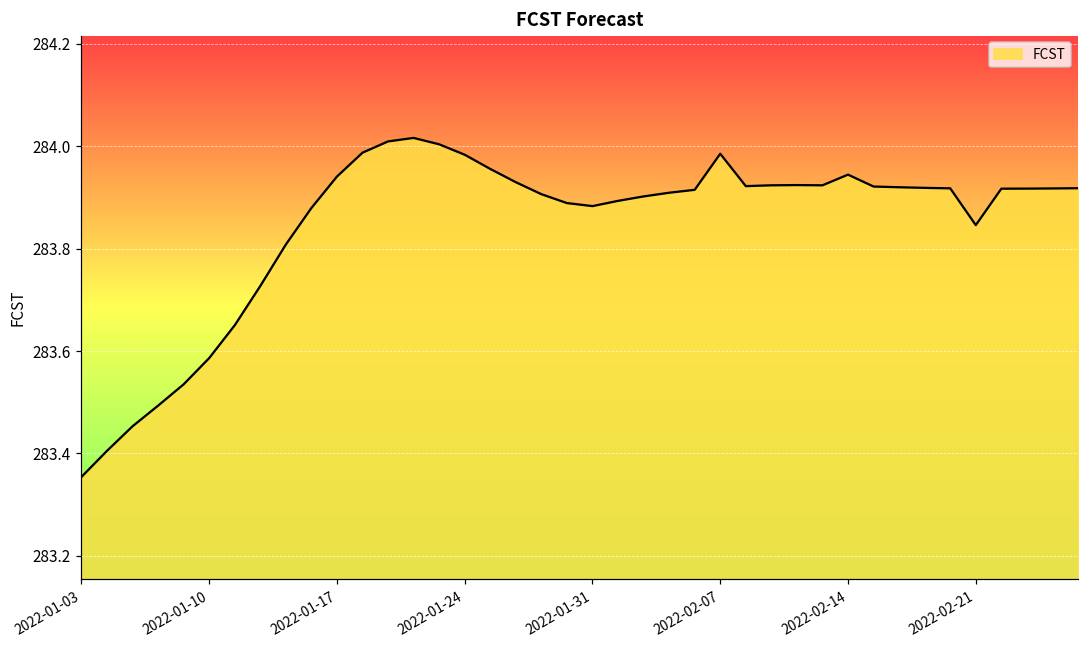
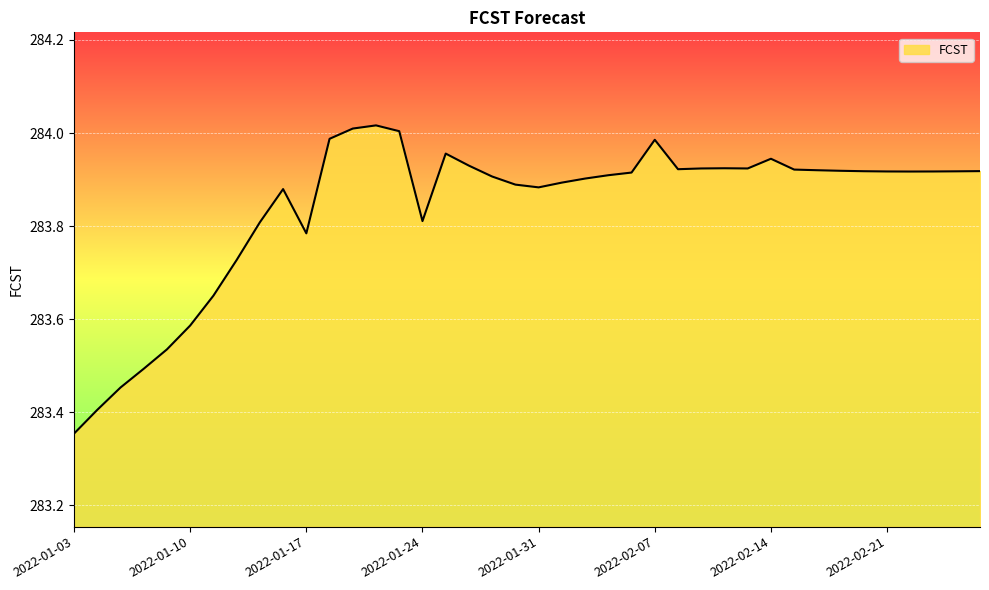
  {
    "2022-01-03": 283.35,
    "2022-01-10": 283.59,
-   "2022-01-17": 283.94,
-   "2022-01-24": 283.98,
+   "2022-01-17": 283.78,
+   "2022-01-24": 283.81,
    "2022-01-31": 283.88,
    "2022-02-07": 283.99,
    "2022-02-14": 283.94,
-   "2022-02-21": 283.85
+   "2022-02-21": 283.92
  }
